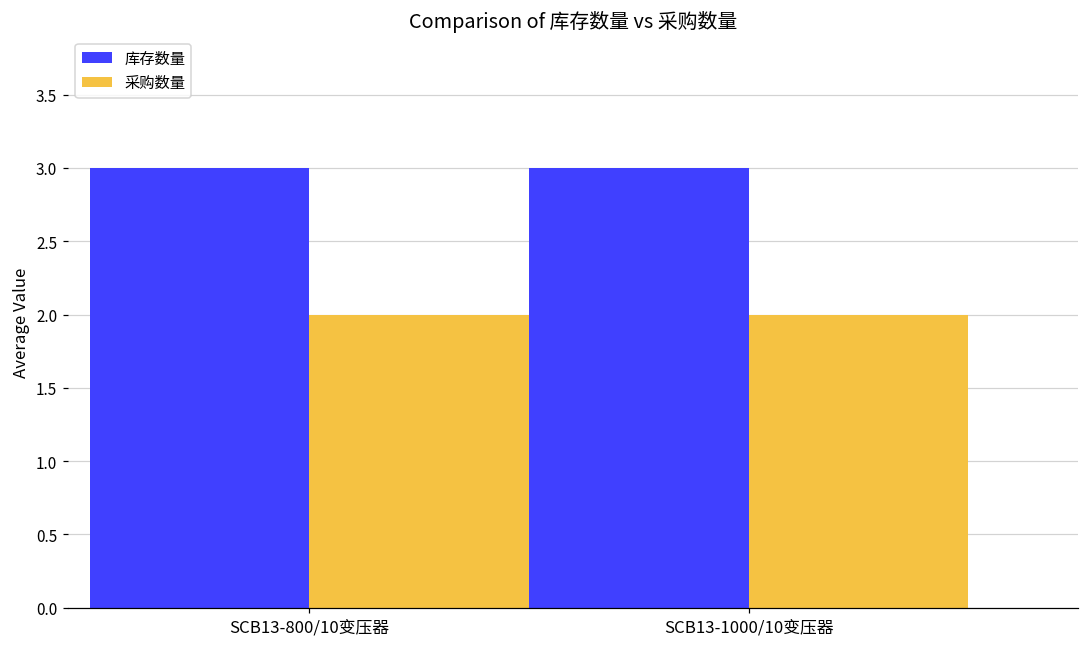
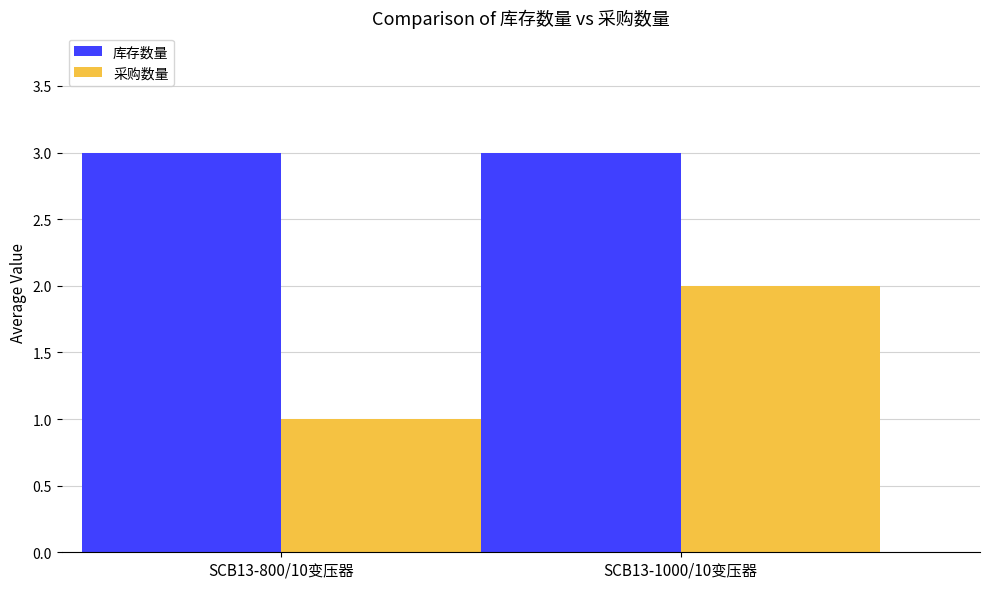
  {
    "库存数量": {
      "SCB13-800/10变压器": 3,
      "SCB13-1000/10变压器": 3
    },
    "采购数量": {
-     "SCB13-800/10变压器": 2,
+     "SCB13-800/10变压器": 1,
      "SCB13-1000/10变压器": 2
    }
  }
